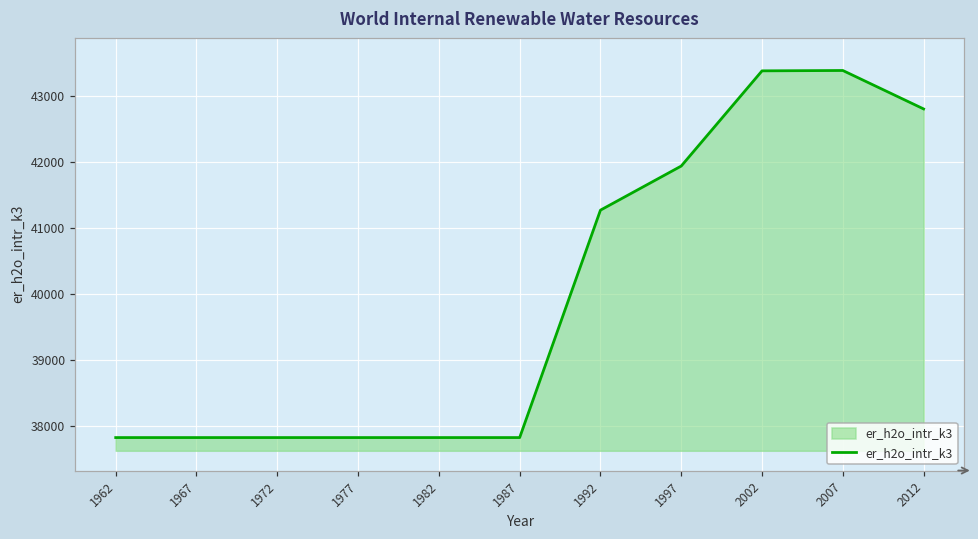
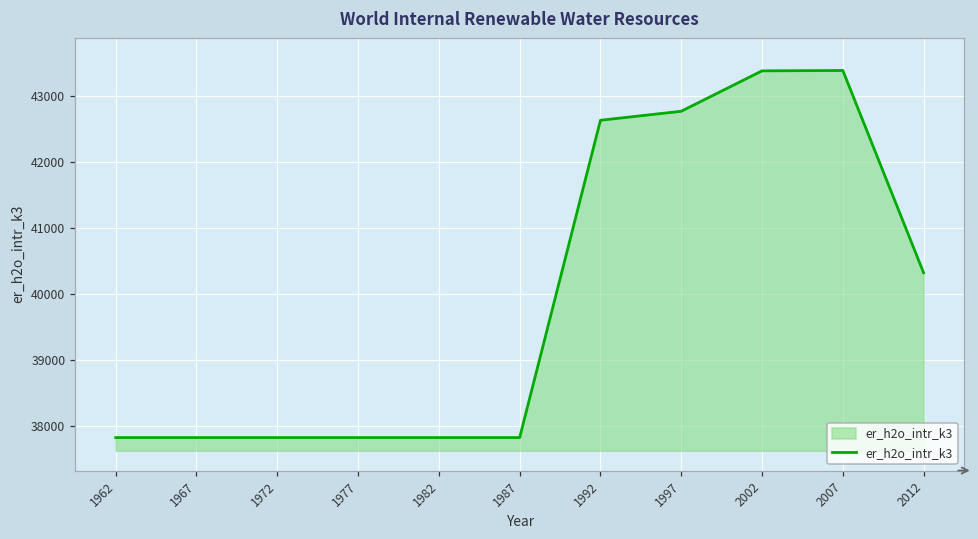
  {
    "1962": 37800,
    "1967": 37800,
    "1972": 37800,
    "1977": 37800,
    "1982": 37800,
    "1987": 37800,
-   "1992": 41300,
-   "1997": 41900,
+   "1992": 42600,
+   "1997": 42800,
    "2002": 43400,
    "2007": 43400,
-   "2012": 42800
+   "2012": 40300
  }
